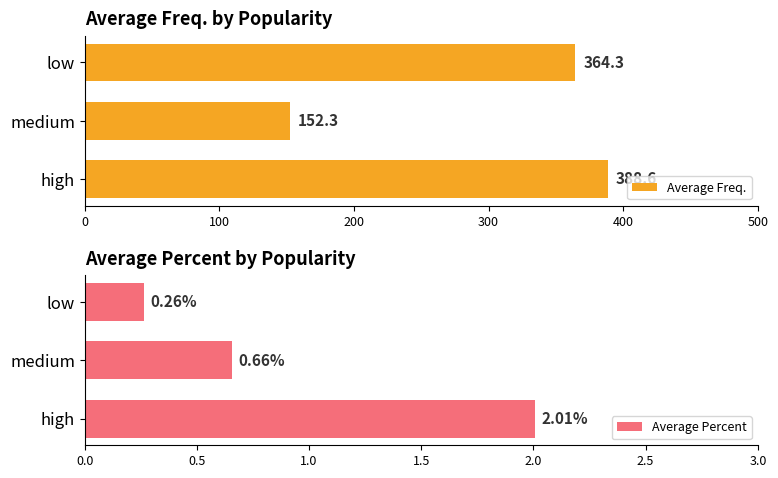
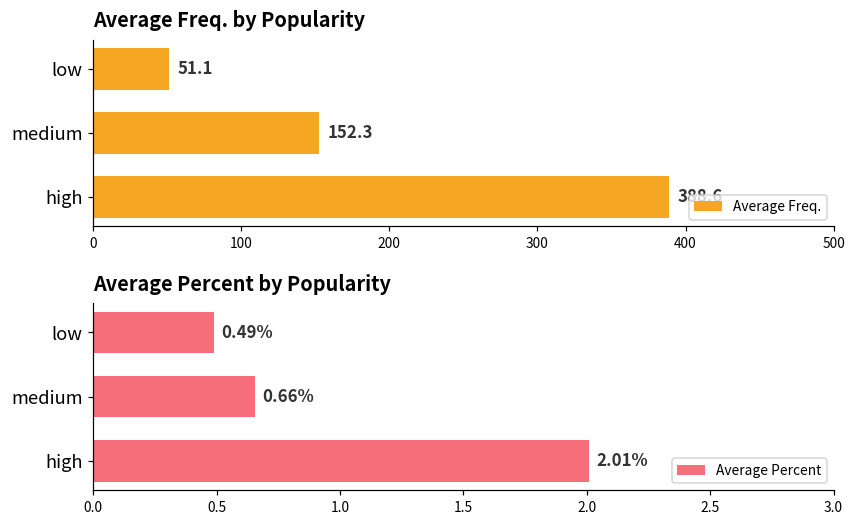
  {
    "Average Freq. by Popularity": {
-     "low": "364.3",
+     "low": "51.1",
      "medium": "152.3"
    },
    "Average Percent by Popularity": {
-     "low": "0.26%",
+     "low": "0.49%",
      "medium": "0.66%",
      "high": "2.01%"
    }
  }
